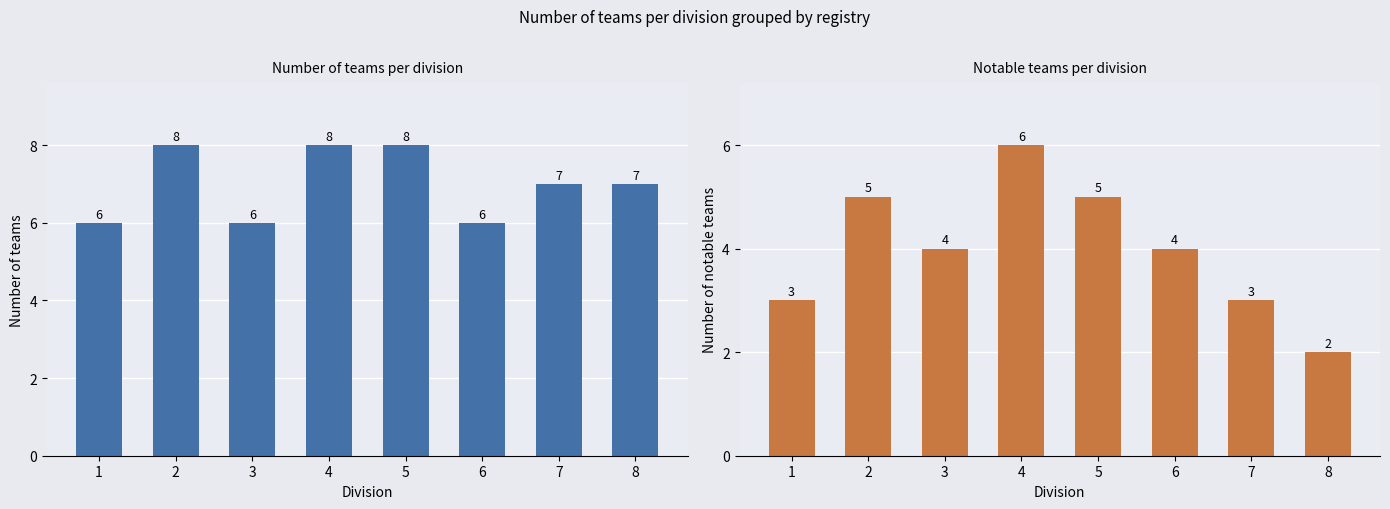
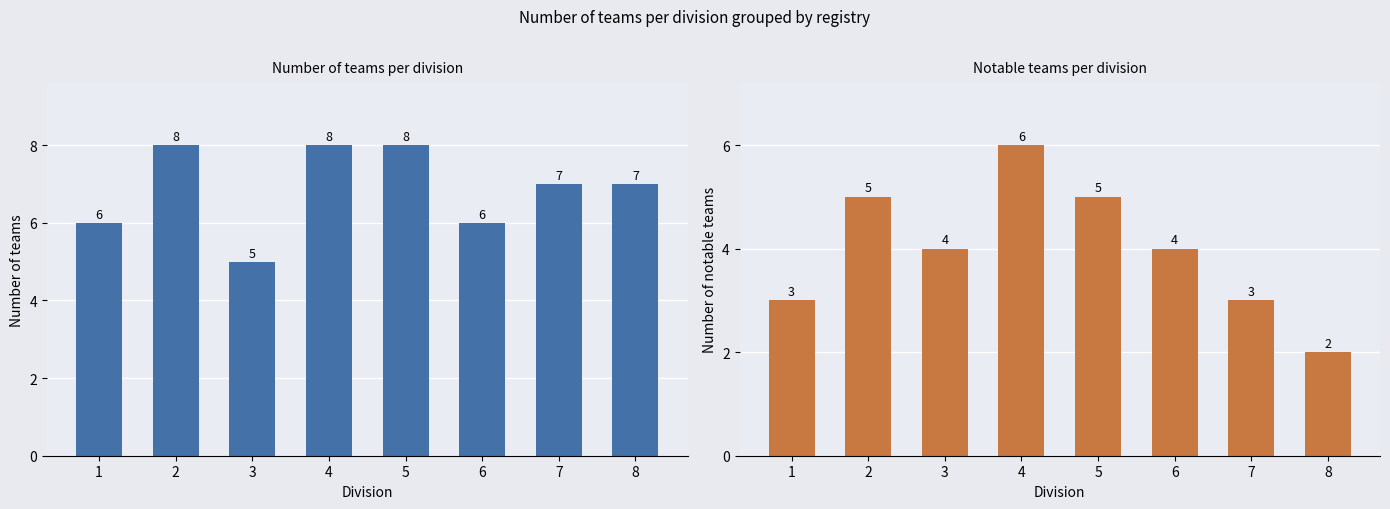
  {
    "Number of teams per division": {
      "1": 6,
      "2": 8,
-     "3": 6,
+     "3": 5,
      "4": 8,
      "5": 8,
      "6": 6,
      "7": 7,
      "8": 7
    },
    "Notable teams per division": {
      "1": 3,
      "2": 5,
      "3": 4,
      "4": 6,
      "5": 5,
      "6": 4,
      "7": 3,
      "8": 2
    }
  }
